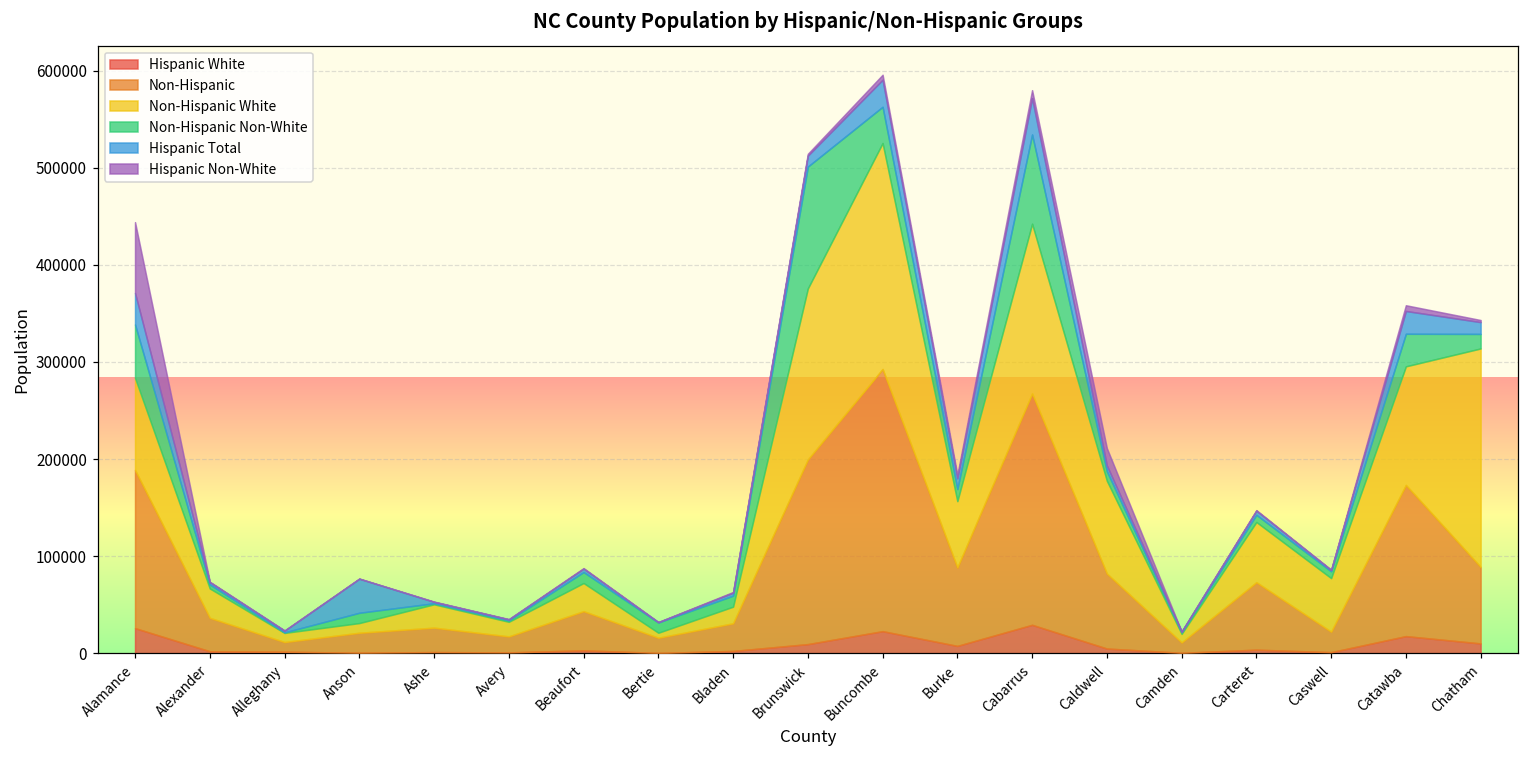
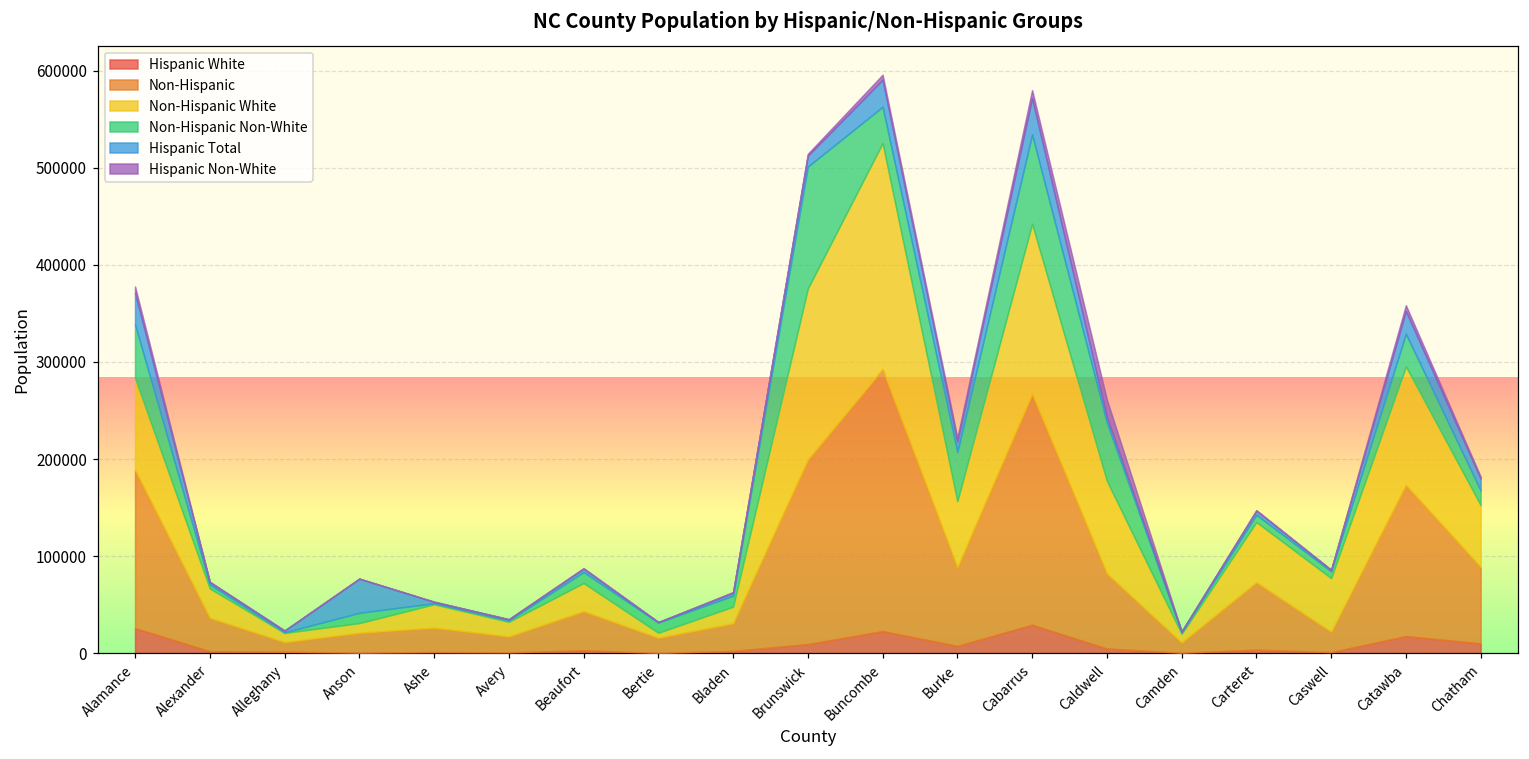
  {
    "Non-Hispanic White": {
      "Alamance": 90000,
      "Alexander": 30000,
      "Anson": 10000,
      "Beaufort": 30000,
      "Bertie": 10000,
      "Bladen": 20000,
      "Brunswick": 180000,
      "Buncombe": 230000,
      "Burke": 70000,
      "Cabarrus": 170000,
      "Caldwell": 100000,
      "Carteret": 60000,
      "Caswell": 60000,
      "Catawba": 120000,
-     "Chatham": 230000
+     "Chatham": 60000
    },
    "Non-Hispanic Non-White": {
      "Alamance": 60000,
      "Anson": 10000,
      "Beaufort": 10000,
      "Bladen": 10000,
      "Brunswick": 130000,
      "Buncombe": 40000,
-     "Burke": 10000,
+     "Burke": 50000,
      "Cabarrus": 90000,
-     "Caldwell": 10000,
+     "Caldwell": 60000,
      "Carteret": 10000,
      "Catawba": 30000,
      "Chatham": 10000
    },
    "Hispanic Total": {
      "Alamance": 30000,
      "Buncombe": 30000,
      "Burke": 10000,
      "Cabarrus": 40000,
      "Caldwell": 10000,
      "Catawba": 20000
    },
    "Hispanic Non-White": {
-     "Alamance": 70000,
+     "Alamance": 10000,
      "Buncombe": 10000,
      "Burke": 0,
      "Cabarrus": 10000,
      "Caldwell": 20000,
      "Catawba": 10000
    }
  }
